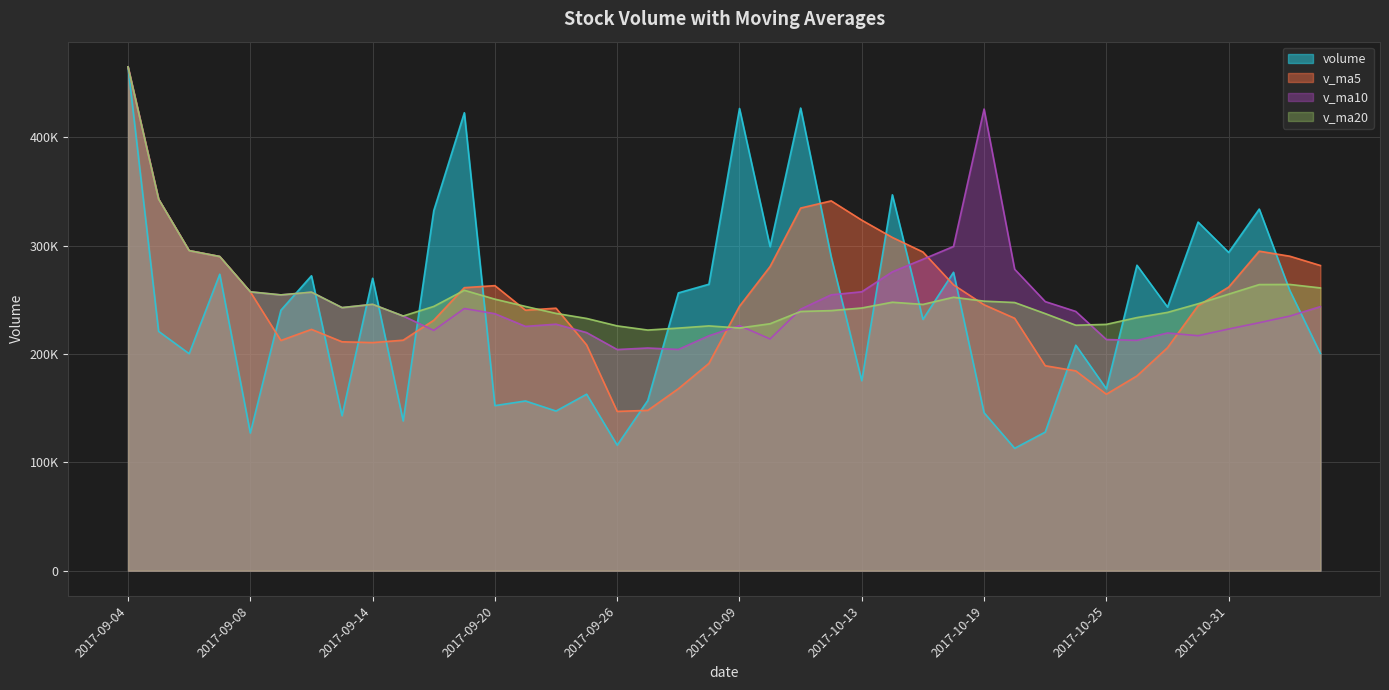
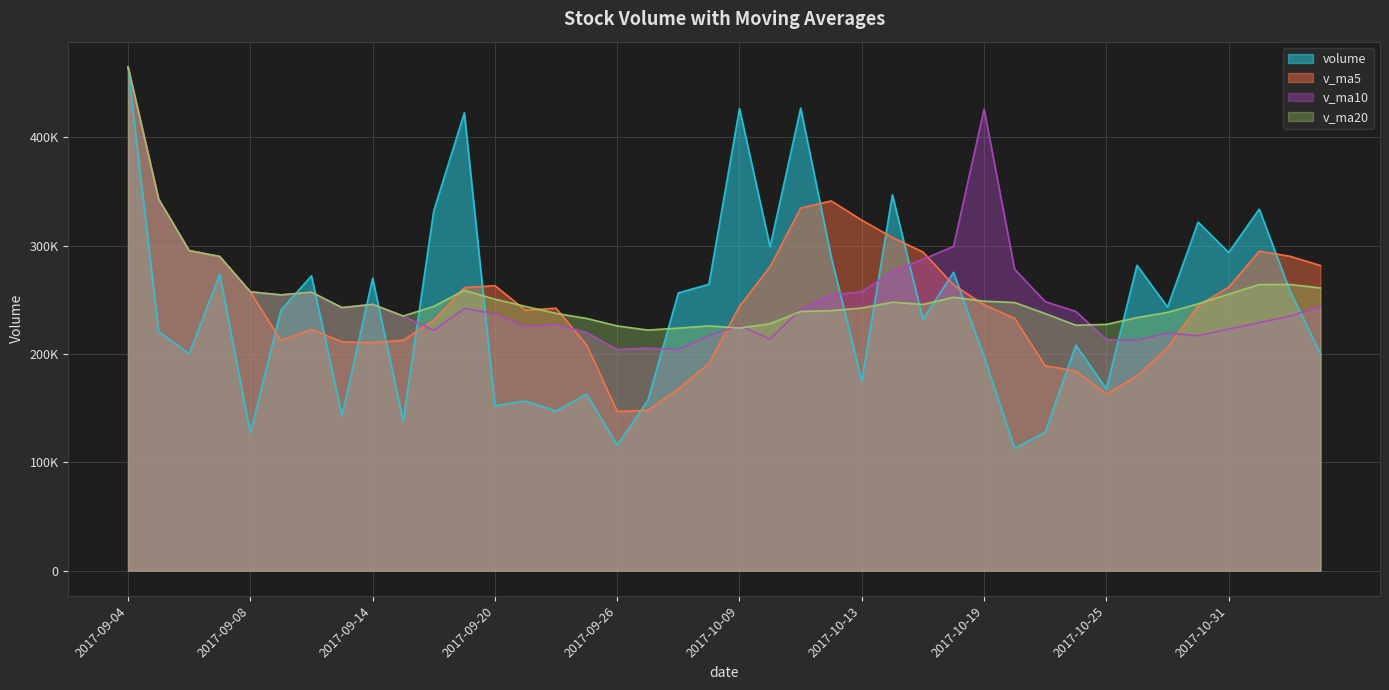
  {
    "volume": {
      "2017-09-08": 127000,
      "2017-09-14": 270000,
      "2017-09-20": 152000,
      "2017-09-26": 116000,
      "2017-10-09": 427000,
      "2017-10-13": 175000,
-     "2017-10-19": 146000,
+     "2017-10-19": 198000,
      "2017-10-25": 168000,
      "2017-10-31": 294000
    },
    "v_ma5": {
      "2017-09-14": 210000,
      "2017-09-20": 263000,
      "2017-09-26": 147000,
      "2017-10-09": 244000,
      "2017-10-13": 323000,
      "2017-10-19": 245000,
      "2017-10-25": 163000,
      "2017-10-31": 262000
    },
    "v_ma10": {
      "2017-09-20": 237000,
      "2017-09-26": 204000,
      "2017-10-13": 257000,
      "2017-10-19": 426000,
      "2017-10-25": 213000,
      "2017-10-31": 223000
    },
    "v_ma20": {
      "2017-09-20": 251000,
      "2017-09-26": 226000,
      "2017-10-13": 242000,
      "2017-10-19": 249000,
      "2017-10-25": 227000,
      "2017-10-31": 255000
    }
  }
